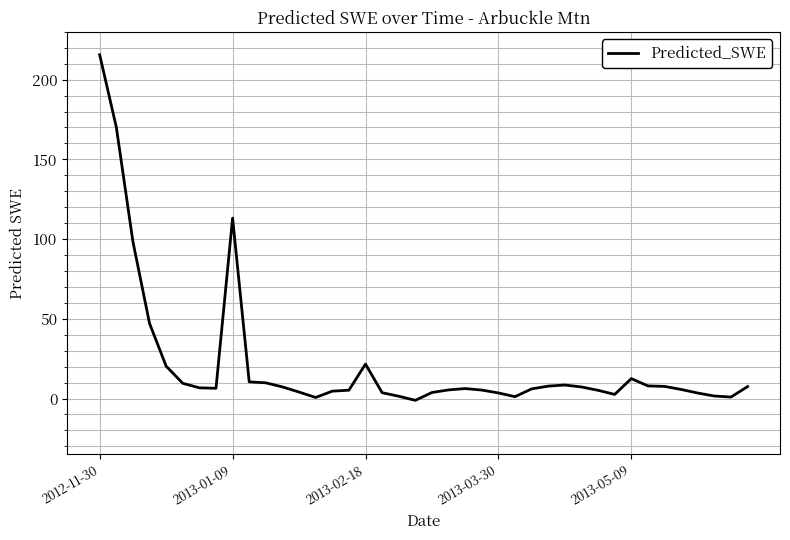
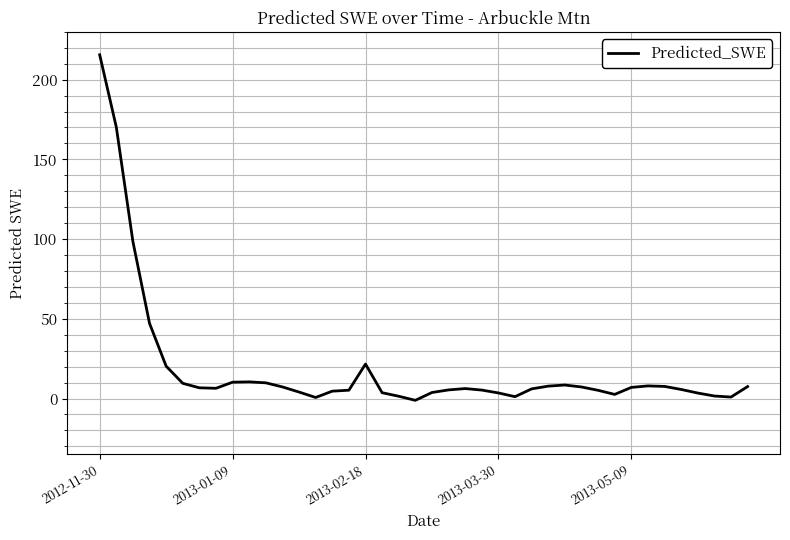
  {
    "2012-11-30": 216,
-   "2013-01-09": 113,
+   "2013-01-09": 10,
    "2013-02-18": 22,
    "2013-03-30": 4,
-   "2013-05-09": 12
+   "2013-05-09": 7
  }
